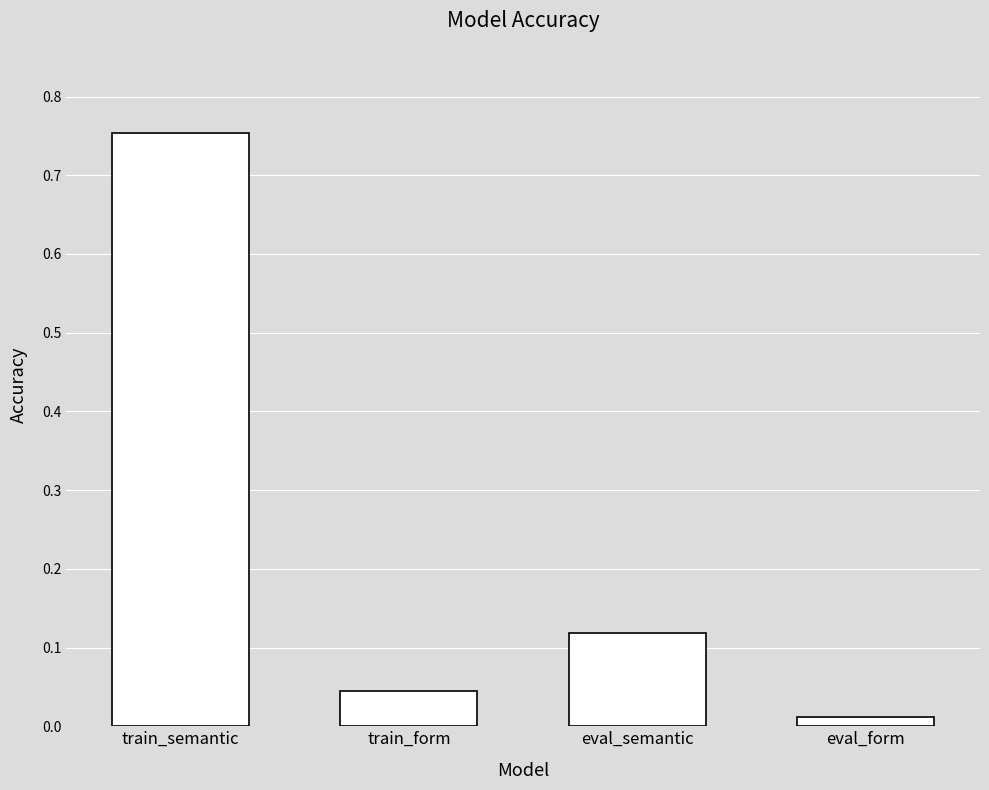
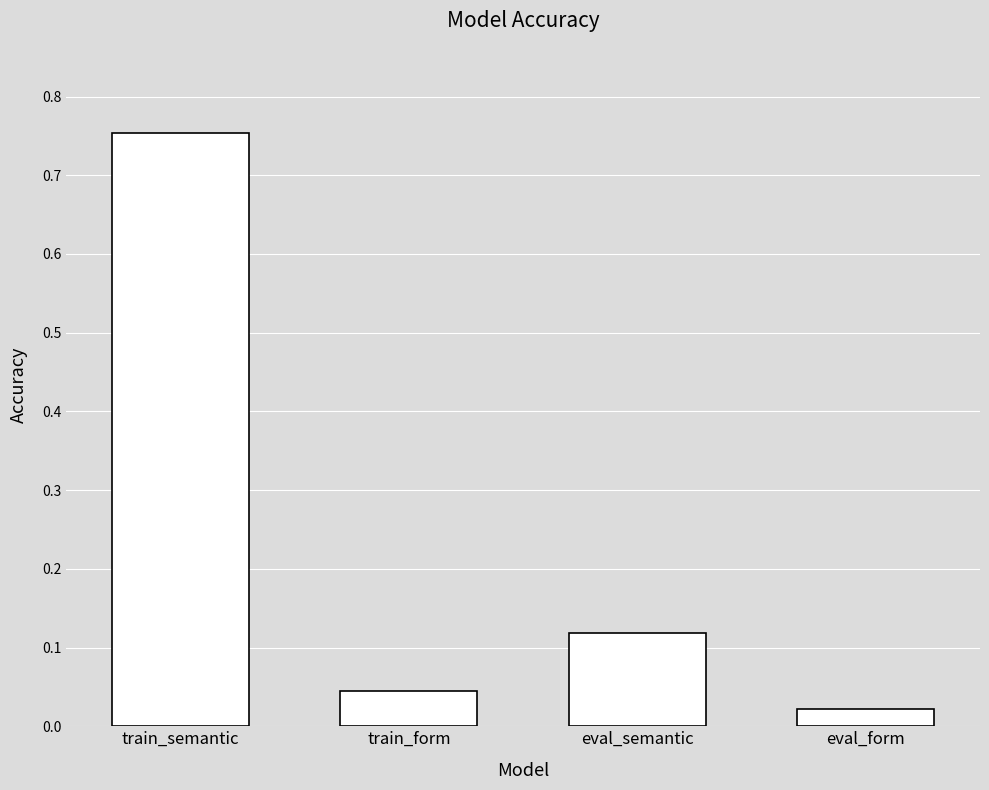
  {
    "train_semantic": 0.75,
    "train_form": 0.04,
    "eval_semantic": 0.12,
-   "eval_form": 0.01
+   "eval_form": 0.02
  }
